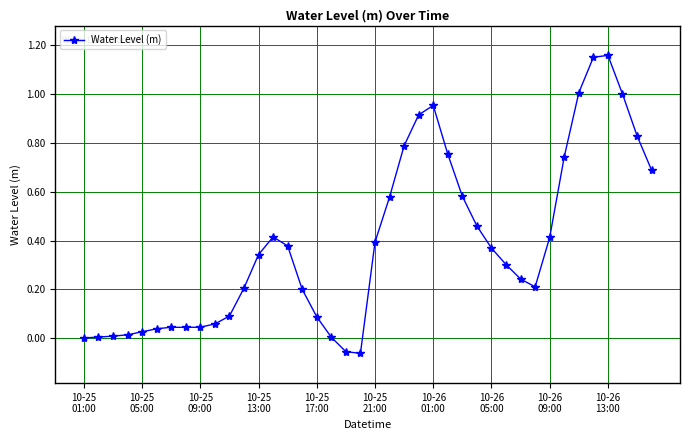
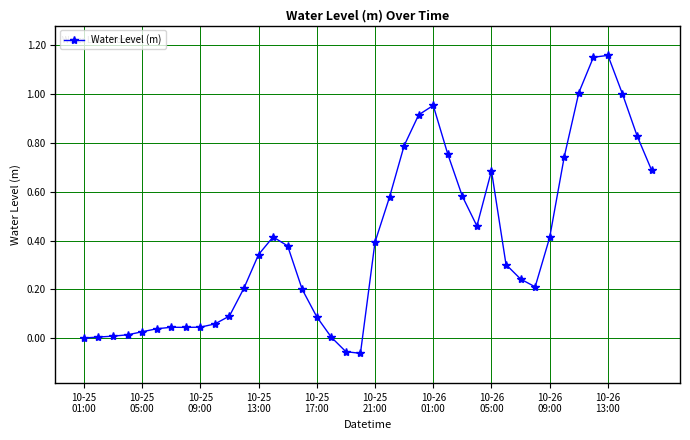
  {
    "10-25 01:00": 0.00,
    "10-25 05:00": 0.03,
    "10-25 09:00": 0.05,
    "10-25 13:00": 0.34,
    "10-25 17:00": 0.09,
    "10-25 21:00": 0.39,
    "10-26 01:00": 0.95,
-   "10-26 05:00": 0.37,
+   "10-26 05:00": 0.69,
    "10-26 09:00": 0.41,
    "10-26 13:00": 1.16
  }
